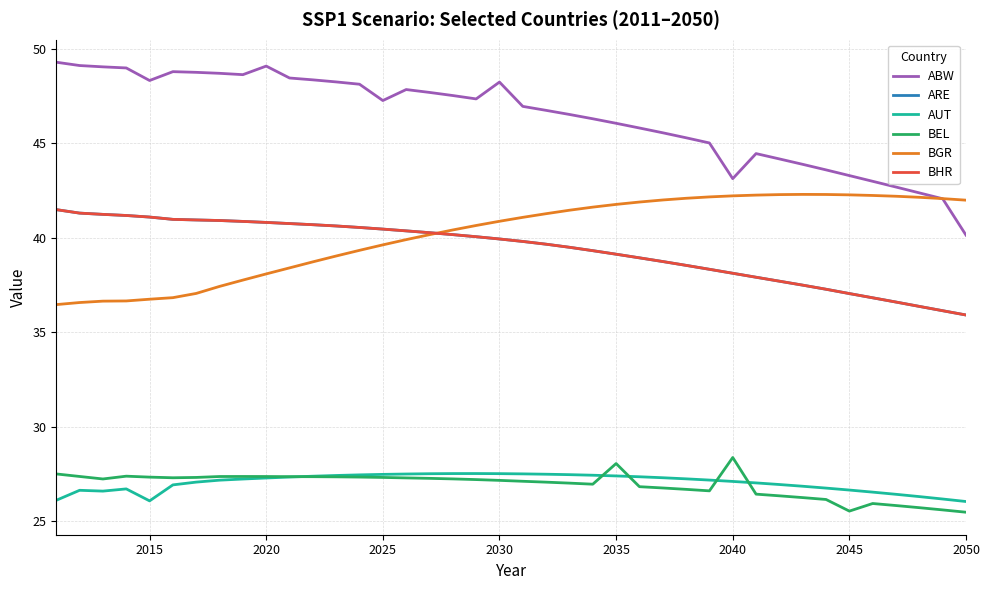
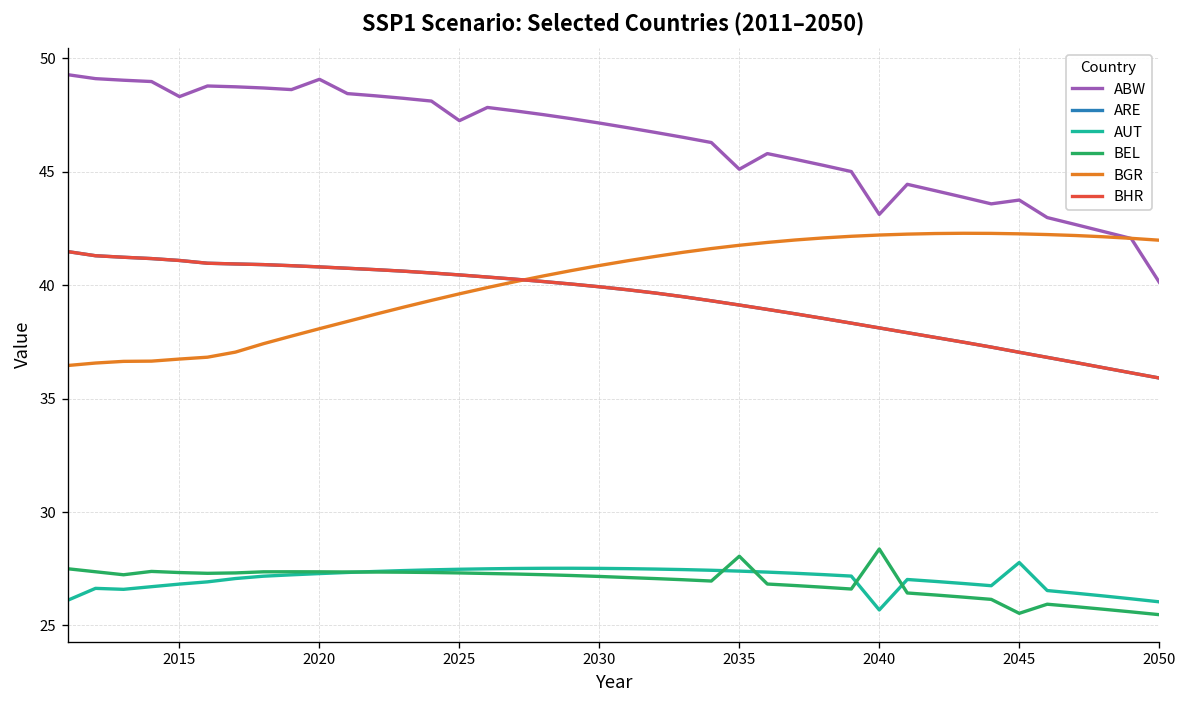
  {
    "ABW": {
      "2015": 48.3,
      "2020": 49.1,
      "2025": 47.3,
-     "2030": 48.2,
-     "2035": 46.0,
+     "2030": 47.1,
+     "2035": 45.1,
      "2040": 43.1,
-     "2045": 43.3,
+     "2045": 43.8,
      "2050": 40.1
    },
    "AUT": {
-     "2015": 26.1,
+     "2015": 26.8,
      "2025": 27.5,
      "2030": 27.5,
      "2035": 27.4,
-     "2040": 27.1,
-     "2045": 26.6,
+     "2040": 25.7,
+     "2045": 27.8,
      "2050": 26.0
    },
    "BEL": {
      "2015": 27.3,
      "2025": 27.3,
      "2030": 27.2,
      "2035": 28.1,
      "2040": 28.4,
      "2045": 25.5,
      "2050": 25.5
    }
  }
